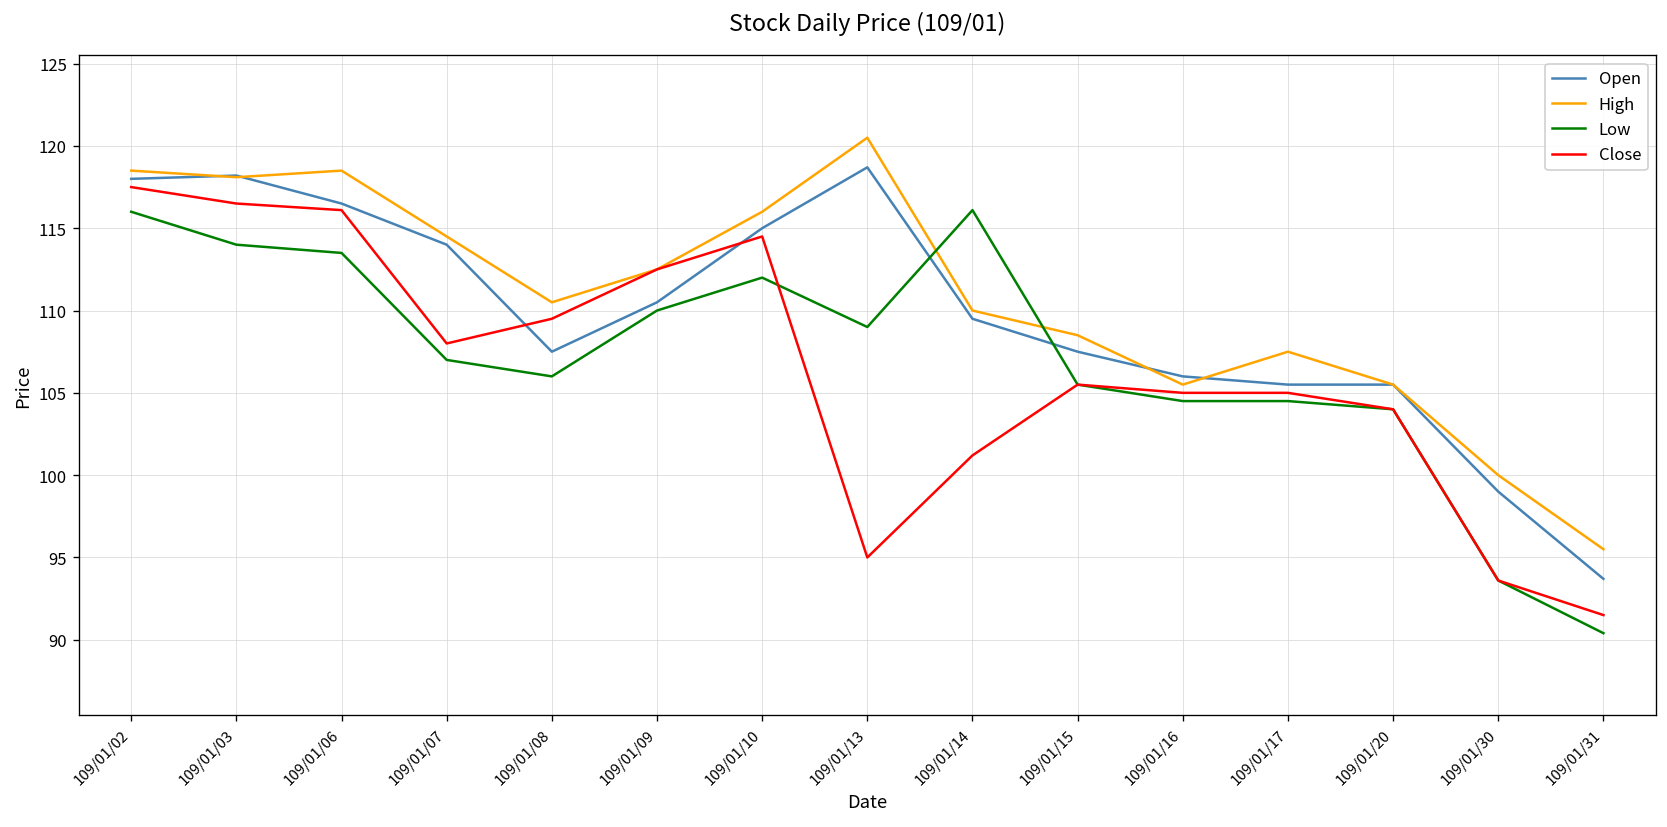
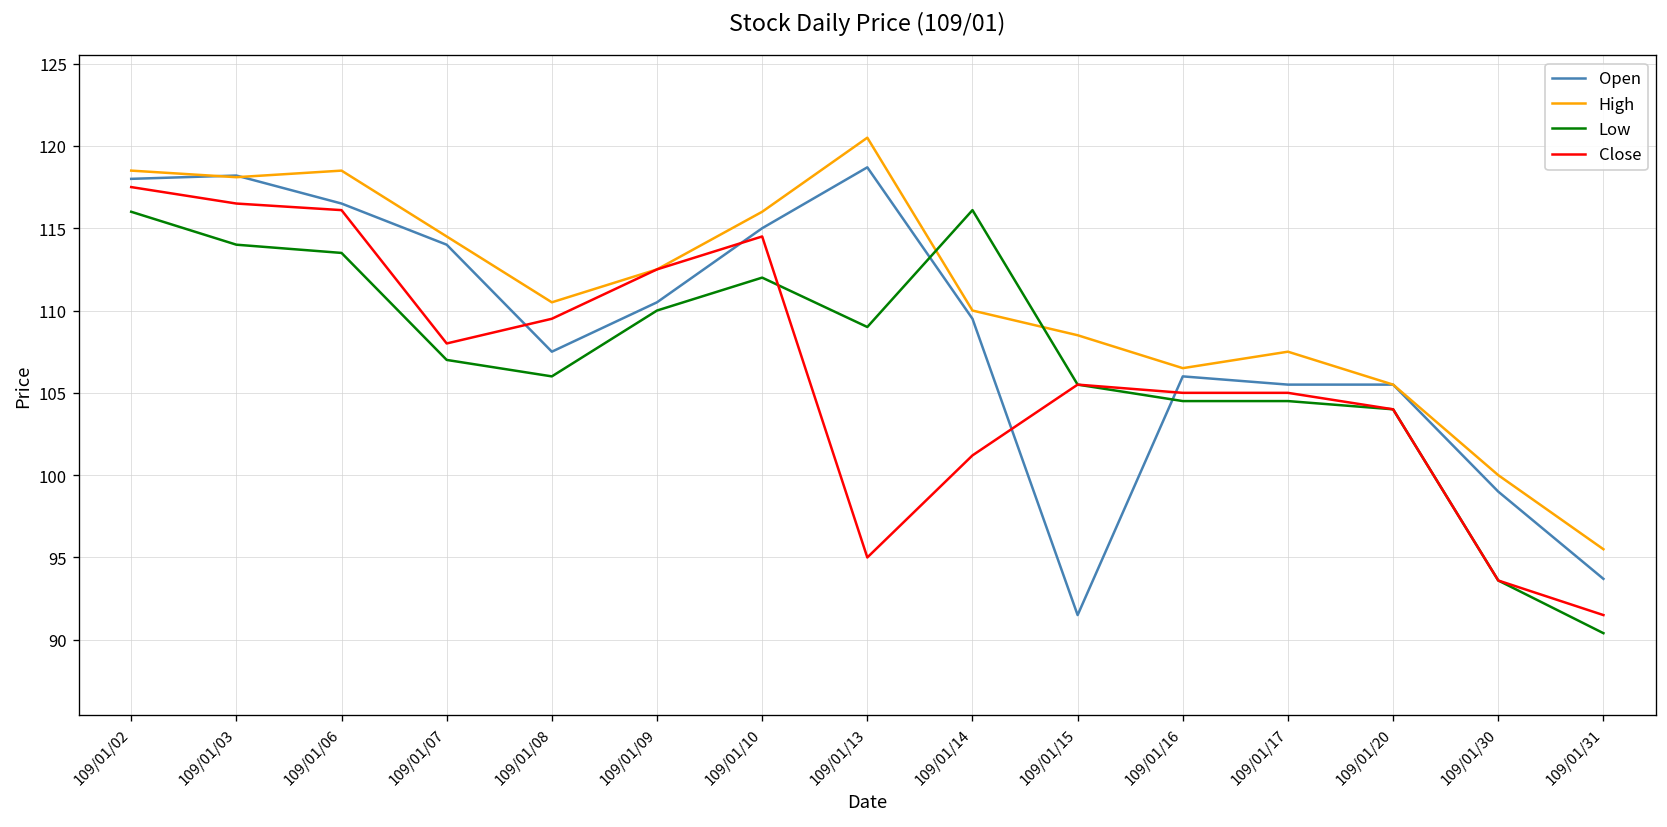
  {
    "Open": {
      "109/01/02": 118.0,
      "109/01/06": 116.5,
      "109/01/07": 114.0,
      "109/01/08": 107.5,
      "109/01/09": 110.5,
      "109/01/10": 115.0,
      "109/01/13": 118.7,
      "109/01/14": 109.5,
-     "109/01/15": 107.5,
+     "109/01/15": 91.5,
      "109/01/16": 106.0,
      "109/01/17": 105.5,
      "109/01/30": 99.0,
      "109/01/31": 93.7
    },
    "High": {
      "109/01/02": 118.5,
      "109/01/06": 118.5,
      "109/01/07": 114.5,
      "109/01/08": 110.5,
      "109/01/10": 116.0,
      "109/01/13": 120.5,
      "109/01/14": 110.0,
      "109/01/15": 108.5,
-     "109/01/16": 105.5,
+     "109/01/16": 106.5,
      "109/01/17": 107.5,
      "109/01/30": 100.0,
      "109/01/31": 95.5
    },
    "Low": {
      "109/01/02": 116.0,
      "109/01/03": 114.0,
      "109/01/06": 113.5,
      "109/01/07": 107.0,
      "109/01/08": 106.0,
      "109/01/09": 110.0,
      "109/01/10": 112.0,
      "109/01/13": 109.0,
      "109/01/14": 116.1,
      "109/01/16": 104.5,
      "109/01/17": 104.5,
      "109/01/31": 90.4
    },
    "Close": {
      "109/01/02": 117.5,
      "109/01/03": 116.5,
      "109/01/06": 116.1,
      "109/01/07": 108.0,
      "109/01/08": 109.5,
      "109/01/10": 114.5,
      "109/01/13": 95.0,
      "109/01/14": 101.2,
      "109/01/16": 105.0,
      "109/01/17": 105.0,
      "109/01/31": 91.5
    }
  }
